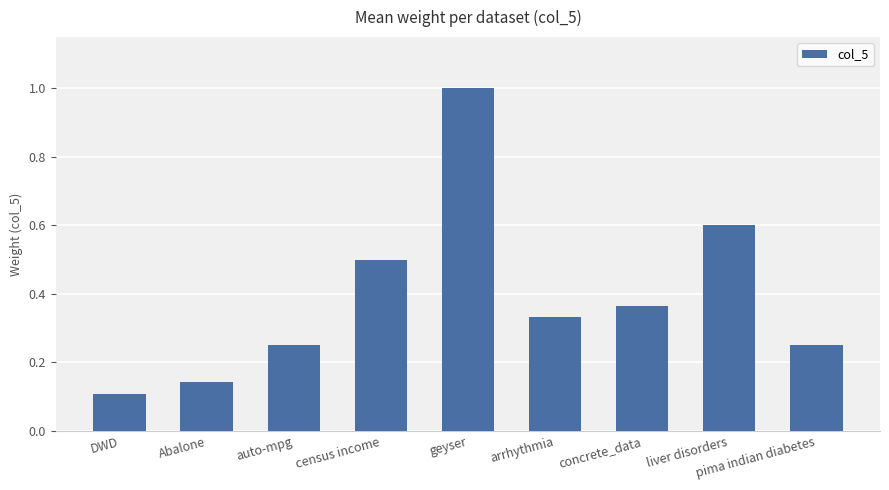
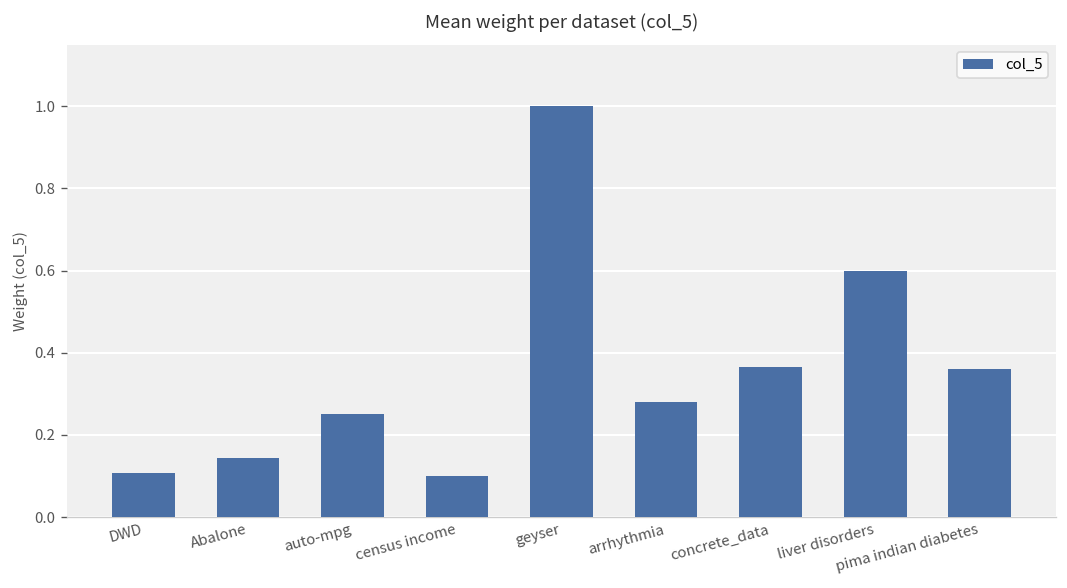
  {
    "DWD": 0.11,
    "Abalone": 0.14,
    "auto-mpg": 0.25,
-   "census income": 0.5,
+   "census income": 0.1,
    "geyser": 1.00,
-   "arrhythmia": 0.33,
+   "arrhythmia": 0.28,
    "concrete_data": 0.37,
    "liver disorders": 0.60,
-   "pima indian diabetes": 0.25
+   "pima indian diabetes": 0.36
  }
